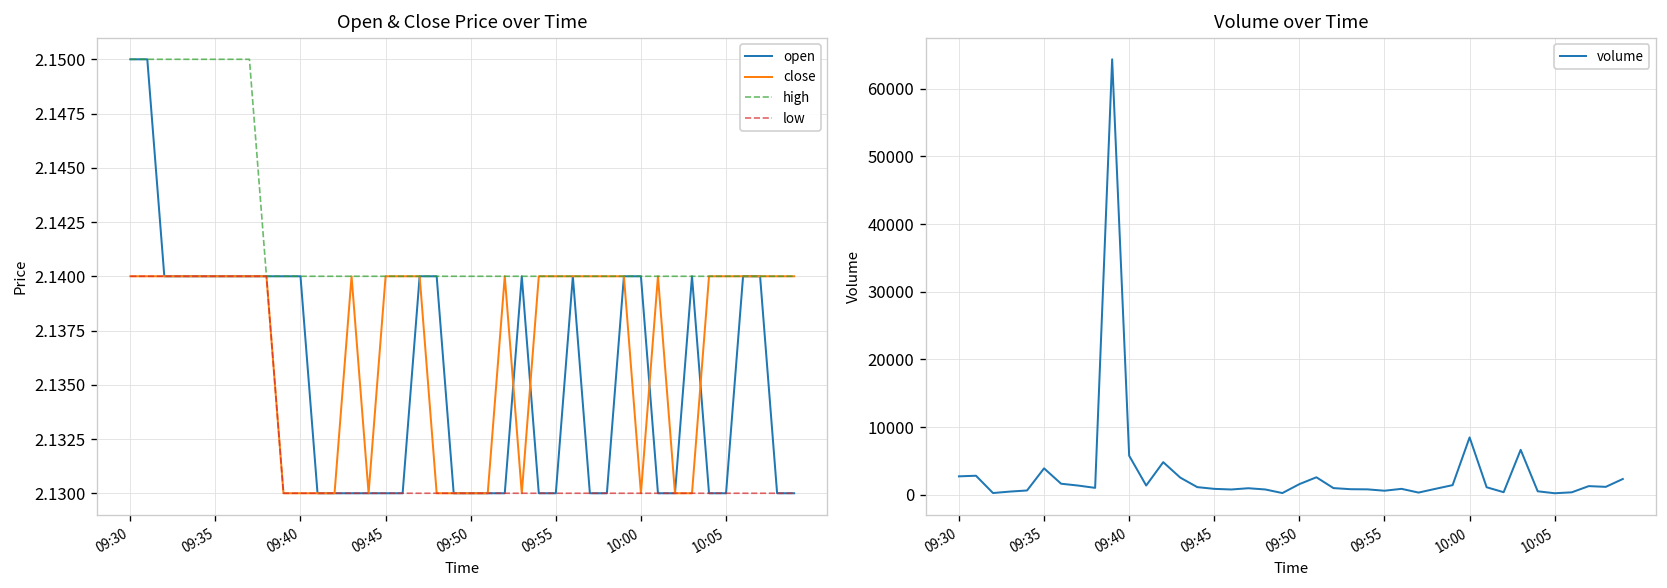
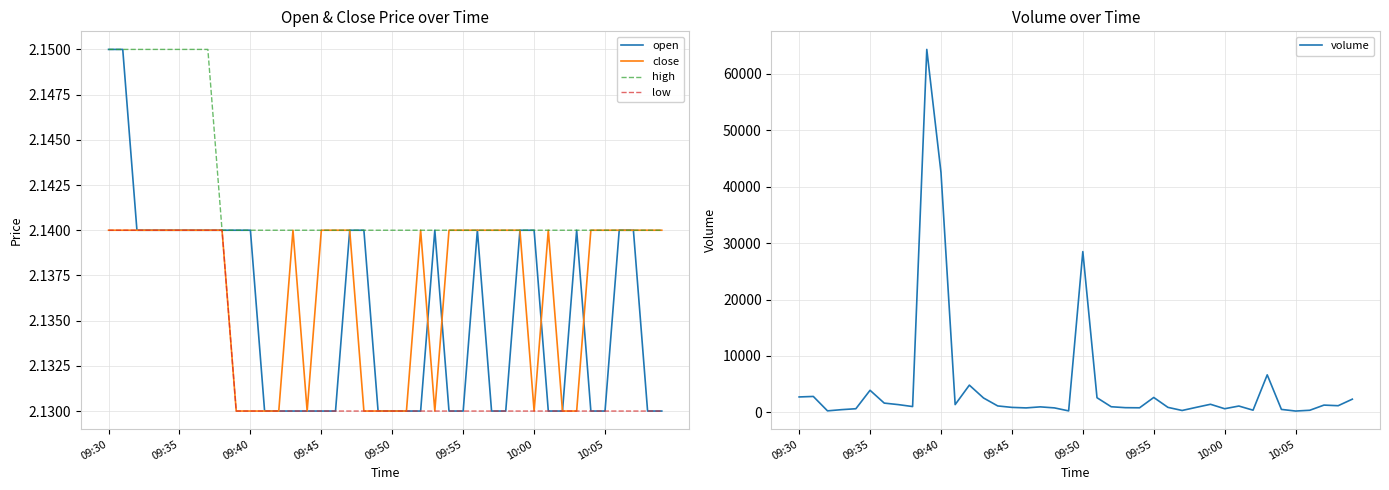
  {
    "Open & Close Price over Time": {
      "high": {
        "09:35": 2.1500,
        "09:50": 2.1400
      }
    },
    "Volume over Time": {
      "09:30": 3000,
      "09:35": 4000,
-     "09:40": 6000,
+     "09:40": 43000,
      "09:45": 1000,
-     "09:50": 2000,
-     "09:55": 1000,
-     "10:00": 8000,
+     "09:50": 29000,
+     "09:55": 3000,
+     "10:00": 1000,
      "10:05": 0
    }
  }
